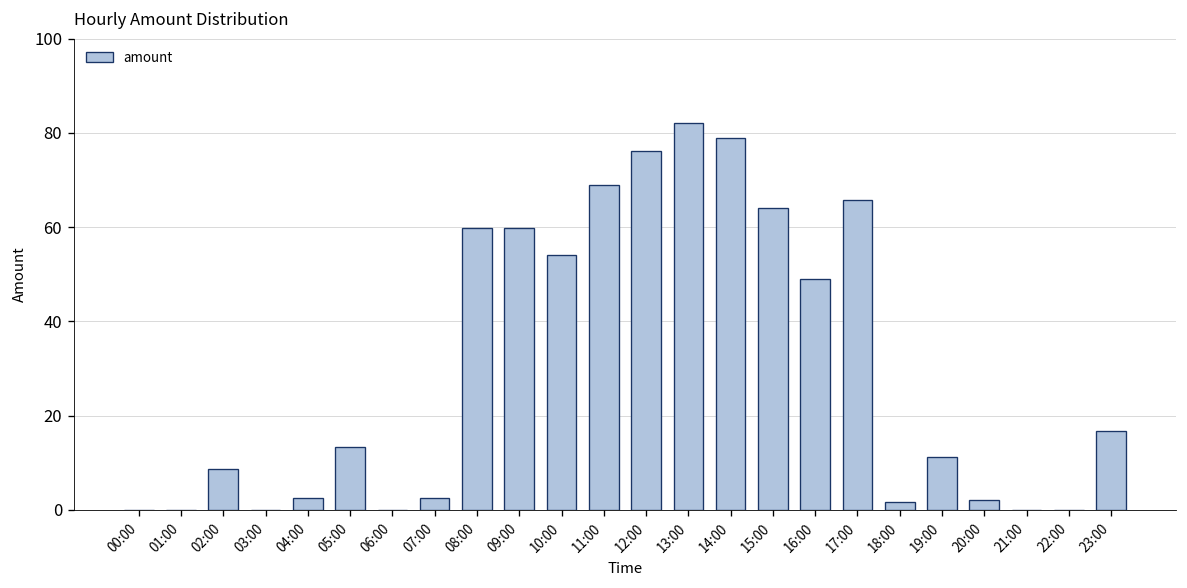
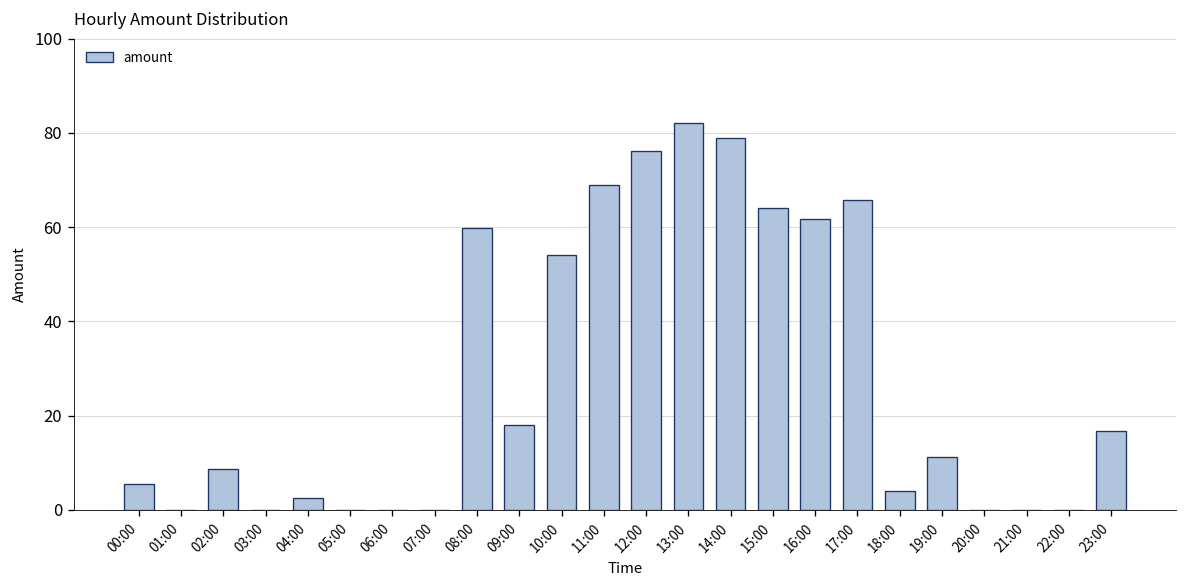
  {
-   "00:00": 0,
+   "00:00": 5,
    "01:00": 0,
    "02:00": 9,
    "03:00": 0,
    "04:00": 3,
-   "05:00": 13,
+   "05:00": 0,
    "06:00": 0,
-   "07:00": 3,
+   "07:00": 0,
    "08:00": 60,
-   "09:00": 60,
+   "09:00": 18,
    "10:00": 54,
    "11:00": 69,
    "12:00": 76,
    "13:00": 82,
    "14:00": 79,
    "15:00": 64,
-   "16:00": 49,
+   "16:00": 62,
    "17:00": 66,
-   "18:00": 2,
+   "18:00": 4,
    "19:00": 11,
-   "20:00": 2,
+   "20:00": 0,
    "21:00": 0,
    "22:00": 0,
    "23:00": 17
  }
